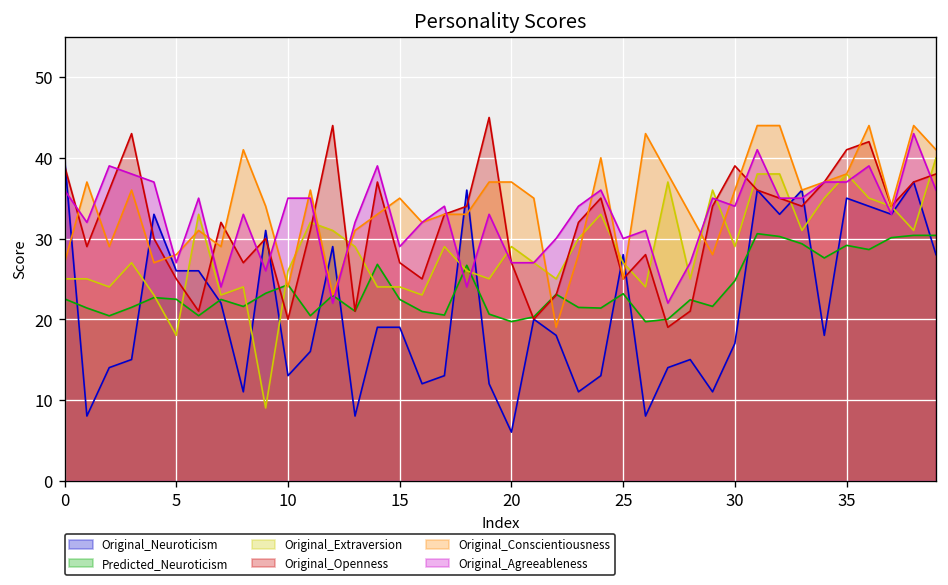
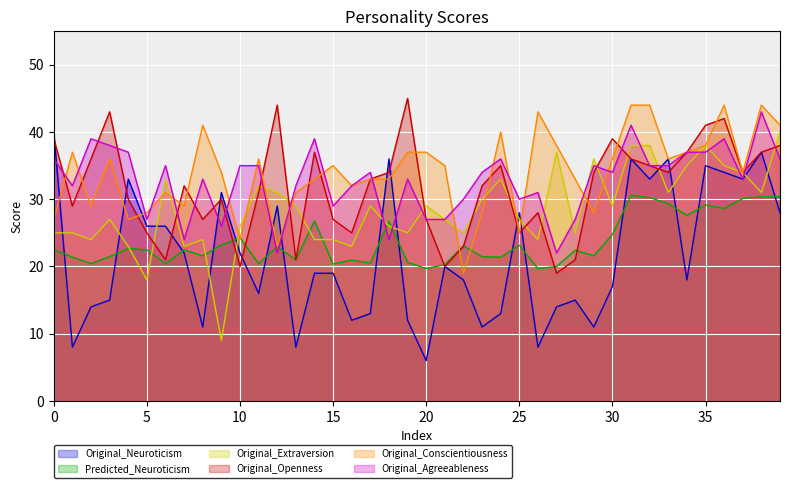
  {
    "Original_Neuroticism": {
      "0": 40,
      "5": 26,
-     "10": 13,
+     "10": 22,
      "15": 19,
      "20": 6,
      "25": 28,
      "30": 17,
      "35": 35
    },
    "Predicted_Neuroticism": {
      "0": 23,
      "5": 22,
-     "15": 22,
+     "15": 20,
      "20": 20,
      "25": 23,
      "30": 25,
      "35": 29
    },
    "Original_Openness": {
      "0": 39,
      "5": 25,
      "10": 20,
      "15": 27,
      "30": 39,
      "35": 41
    },
    "Original_Agreeableness": {
      "0": 36,
      "5": 27,
      "10": 35,
      "15": 29,
      "25": 30,
      "30": 34,
      "35": 37
    }
  }
